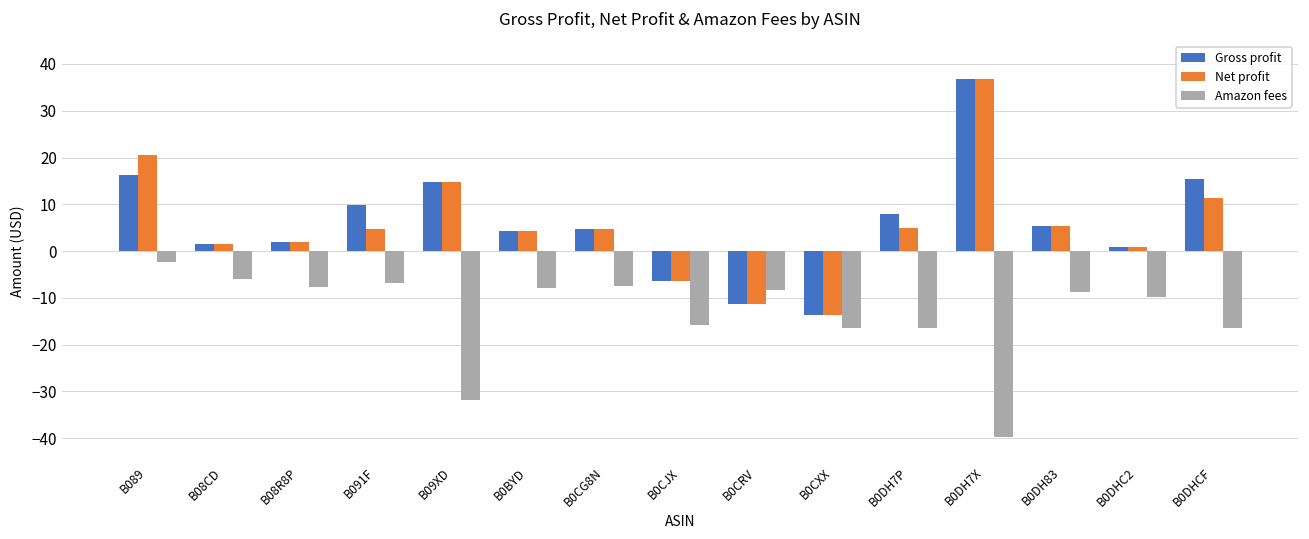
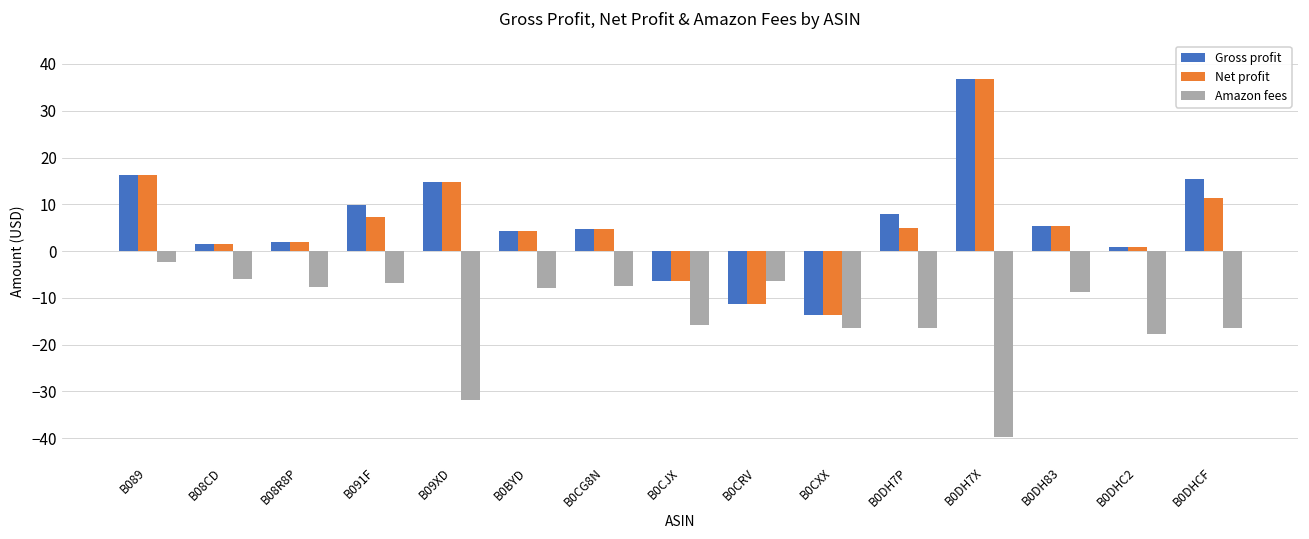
  {
    "Gross profit": {
      "B089": 16,
      "B08CD": 2,
      "B08R8P": 2,
      "B091F": 10,
      "B09XD": 15,
      "B0BYD": 4,
      "B0CG8N": 5,
      "B0CJX": -6,
      "B0CRV": -11,
      "B0CXX": -14,
      "B0DH7P": 8,
      "B0DH7X": 37,
      "B0DH83": 5,
      "B0DHC2": 1,
      "B0DHCF": 15
    },
    "Net profit": {
-     "B089": 21,
+     "B089": 16,
      "B08CD": 2,
      "B08R8P": 2,
-     "B091F": 5,
+     "B091F": 7,
      "B09XD": 15,
      "B0BYD": 4,
      "B0CG8N": 5,
      "B0CJX": -6,
      "B0CRV": -11,
      "B0CXX": -14,
      "B0DH7P": 5,
      "B0DH7X": 37,
      "B0DH83": 5,
      "B0DHC2": 1,
      "B0DHCF": 11
    },
    "Amazon fees": {
      "B089": -2,
      "B08CD": -6,
      "B08R8P": -8,
      "B091F": -7,
      "B09XD": -32,
      "B0BYD": -8,
      "B0CG8N": -8,
      "B0CJX": -16,
-     "B0CRV": -8,
+     "B0CRV": -6,
      "B0CXX": -16,
      "B0DH7P": -16,
      "B0DH7X": -40,
      "B0DH83": -9,
-     "B0DHC2": -10,
+     "B0DHC2": -18,
      "B0DHCF": -17
    }
  }
